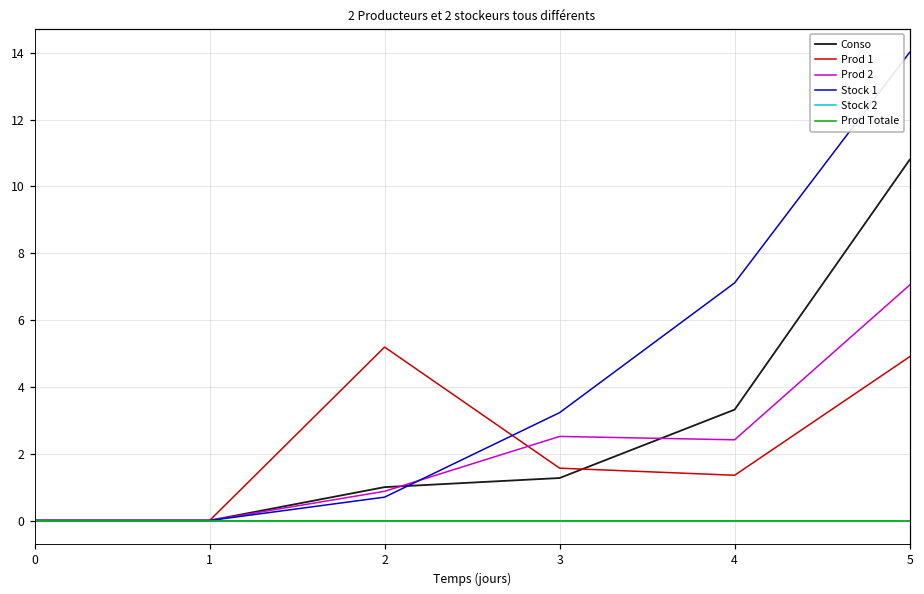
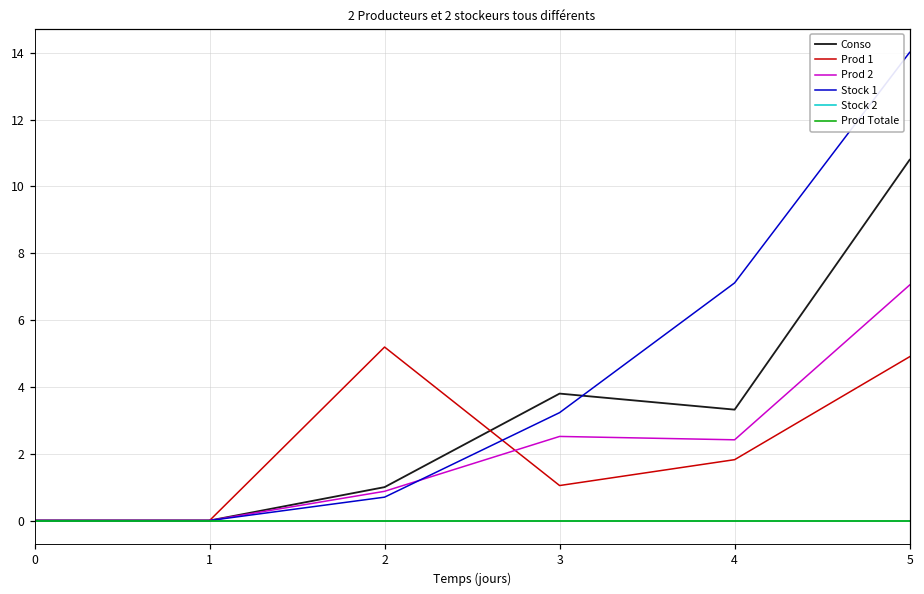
  {
    "Conso": {
      "2": 1.0,
-     "3": 1.3,
+     "3": 3.8,
      "4": 3.3,
      "5": 10.8
    },
    "Prod 1": {
      "2": 5.2,
-     "3": 1.6,
-     "4": 1.4,
+     "3": 1.0,
+     "4": 1.8,
      "5": 4.9
    },
    "Prod 2": {
      "2": 0.9,
      "3": 2.5,
      "4": 2.4,
      "5": 7.0
    },
    "Stock 1": {
      "2": 0.7,
      "3": 3.2,
      "4": 7.1,
      "5": 14.0
    },
    "Prod Totale": {
      "2": 0.0,
      "3": 0.0,
      "4": 0.0,
      "5": 0.0
    }
  }
